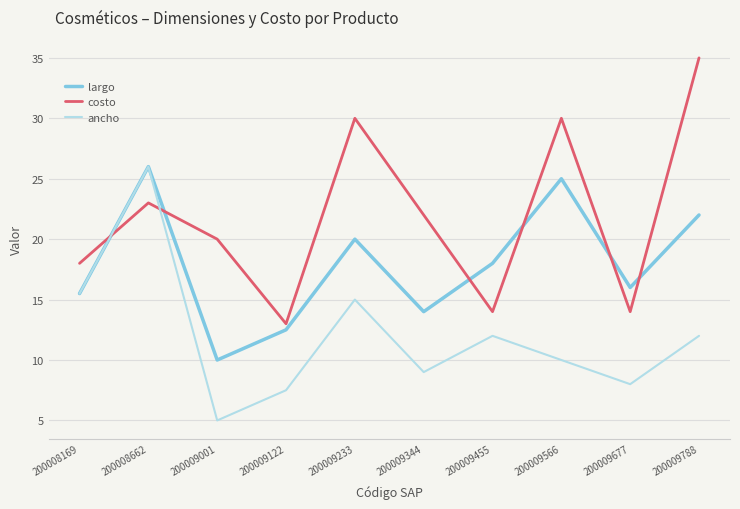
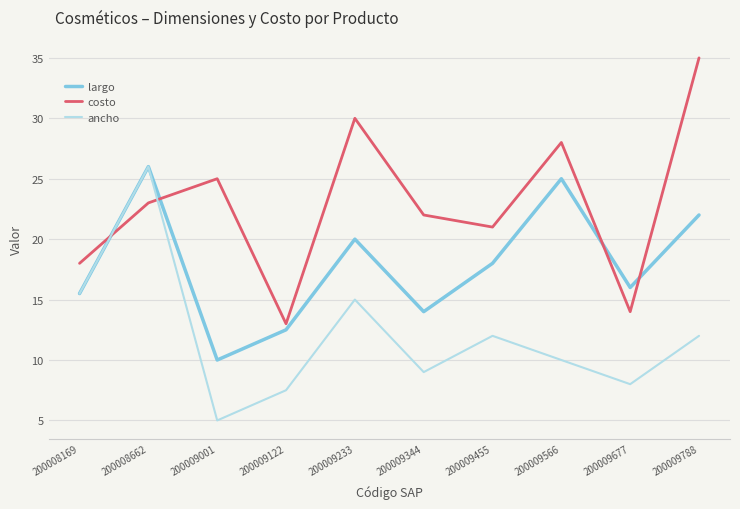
  {
    "costo": {
      "200008169": 18,
      "200008662": 23,
-     "200009001": 20,
+     "200009001": 25,
      "200009122": 13,
      "200009233": 30,
      "200009344": 22,
-     "200009455": 14,
-     "200009566": 30,
+     "200009455": 21,
+     "200009566": 28,
      "200009677": 14,
      "200009788": 35
    }
  }
